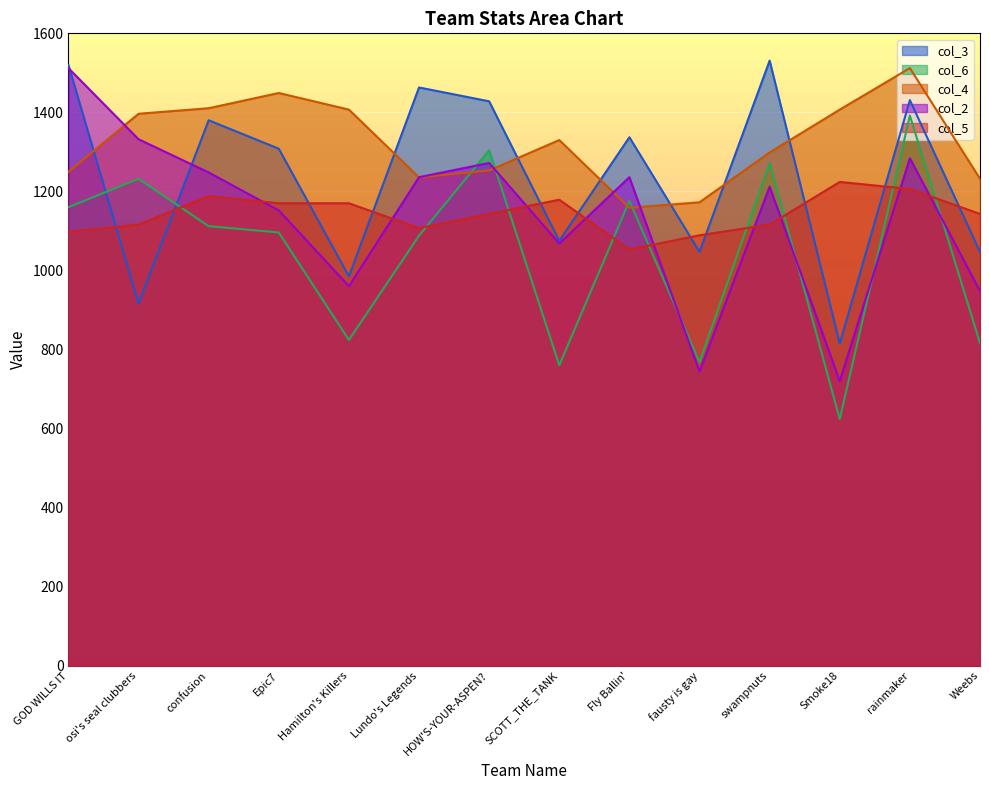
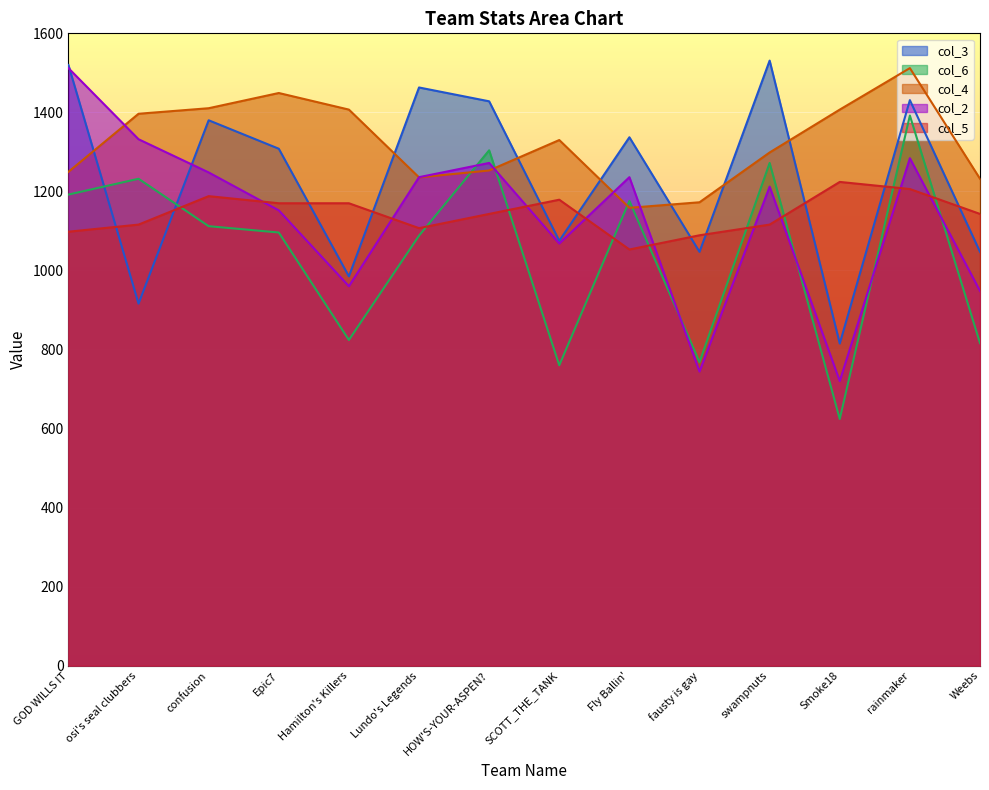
  {
    "col_3": {
      "GOD WILLS IT": 1520,
      "osi's seal clubbers": 920,
      "confusion": 1380,
      "Epic7": 1310,
      "Hamilton's Killers": 990,
      "Lundo's Legends": 1460,
      "HOW'S-YOUR-ASPEN?": 1430,
      "SCOTT_THE_TANK": 1080,
      "Fly Ballin'": 1340,
      "fausty is gay": 1050,
      "swampnuts": 1530,
      "Smoke18": 820,
      "Weebs": 1050
    },
    "col_6": {
-     "GOD WILLS IT": 1160,
+     "GOD WILLS IT": 1190,
      "osi's seal clubbers": 1230,
      "confusion": 1110,
      "Epic7": 1100,
      "Hamilton's Killers": 820,
      "Lundo's Legends": 1090,
      "HOW'S-YOUR-ASPEN?": 1300,
      "SCOTT_THE_TANK": 760,
      "Fly Ballin'": 1180,
      "fausty is gay": 770,
      "swampnuts": 1270,
      "Smoke18": 620,
      "Weebs": 820
    },
    "col_2": {
      "GOD WILLS IT": 1510,
      "osi's seal clubbers": 1330,
      "confusion": 1250,
      "Epic7": 1150,
      "Hamilton's Killers": 960,
      "HOW'S-YOUR-ASPEN?": 1270,
      "SCOTT_THE_TANK": 1070,
      "Fly Ballin'": 1240,
      "fausty is gay": 740,
      "swampnuts": 1210,
      "Smoke18": 720,
      "rainmaker": 1280,
      "Weebs": 950
    }
  }
